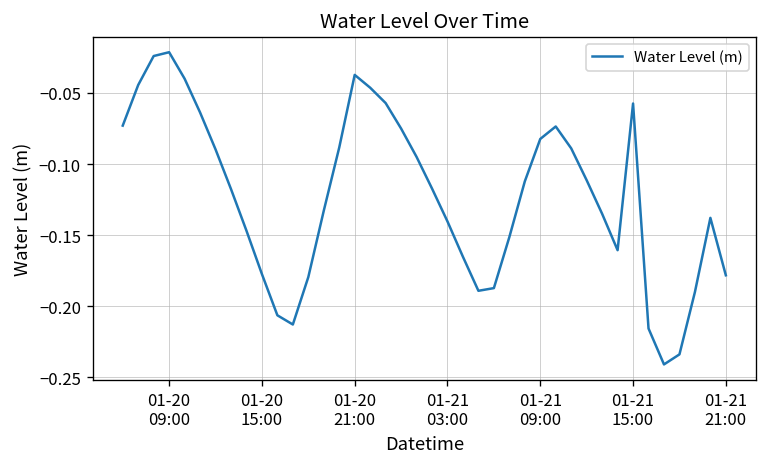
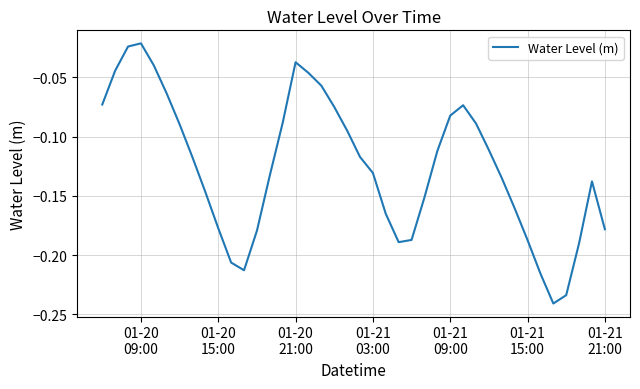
  {
    "01-20 09:00": -0.021,
    "01-20 15:00": -0.177,
    "01-20 21:00": -0.037,
-   "01-21 03:00": -0.140,
+   "01-21 03:00": -0.131,
    "01-21 09:00": -0.082,
-   "01-21 15:00": -0.057,
+   "01-21 15:00": -0.187,
    "01-21 21:00": -0.178
  }
